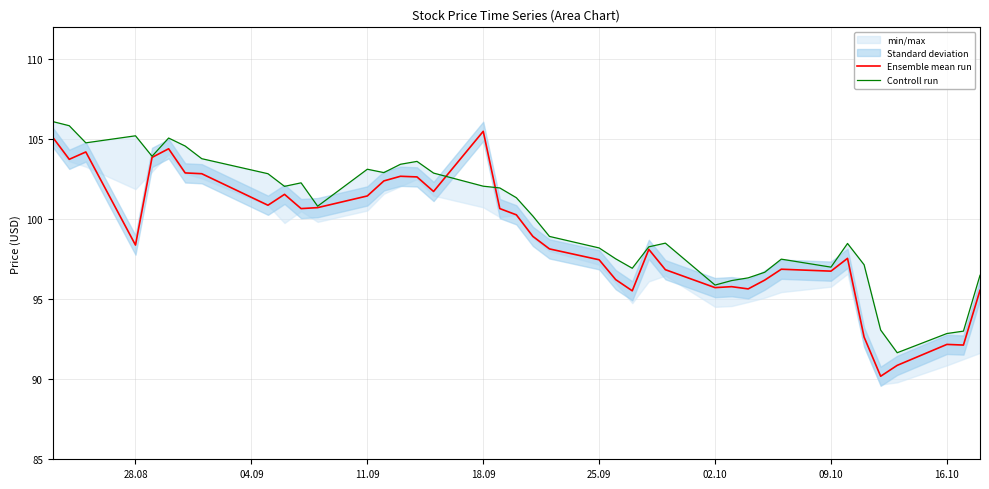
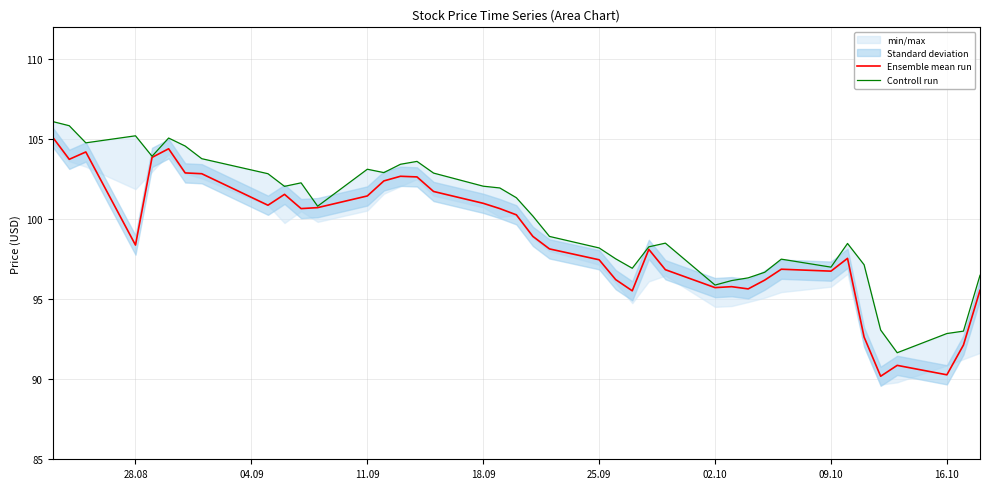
  {
    "Ensemble mean run": {
      "28.08": 98.4,
      "11.09": 101.5,
-     "18.09": 105.5,
+     "18.09": 101.0,
      "25.09": 97.5,
      "09.10": 96.8,
-     "16.10": 92.2
+     "16.10": 90.3
    }
  }
